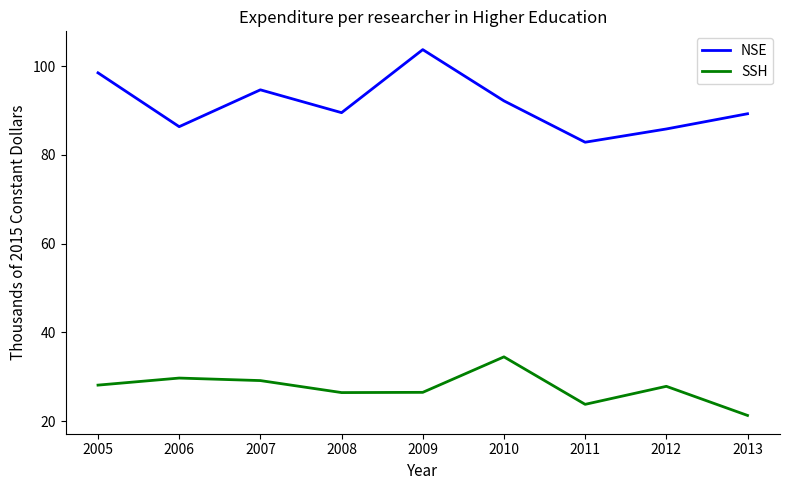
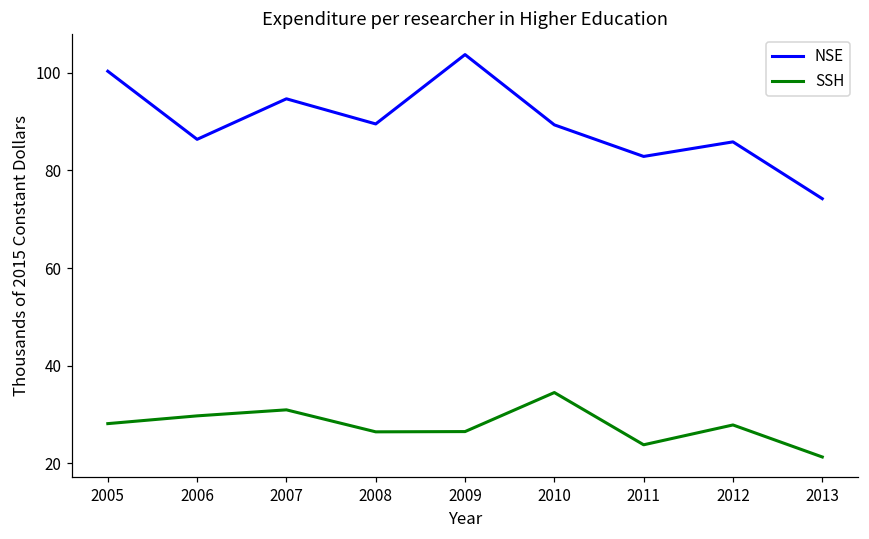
  {
    "NSE": {
-     "2005": 99,
+     "2005": 100,
      "2006": 86,
      "2007": 95,
      "2008": 90,
      "2009": 104,
-     "2010": 92,
+     "2010": 89,
      "2011": 83,
      "2012": 86,
-     "2013": 89
+     "2013": 74
    },
    "SSH": {
      "2005": 28,
      "2006": 30,
-     "2007": 29,
+     "2007": 31,
      "2008": 26,
      "2009": 26,
      "2010": 34,
      "2011": 24,
      "2012": 28,
      "2013": 21
    }
  }
